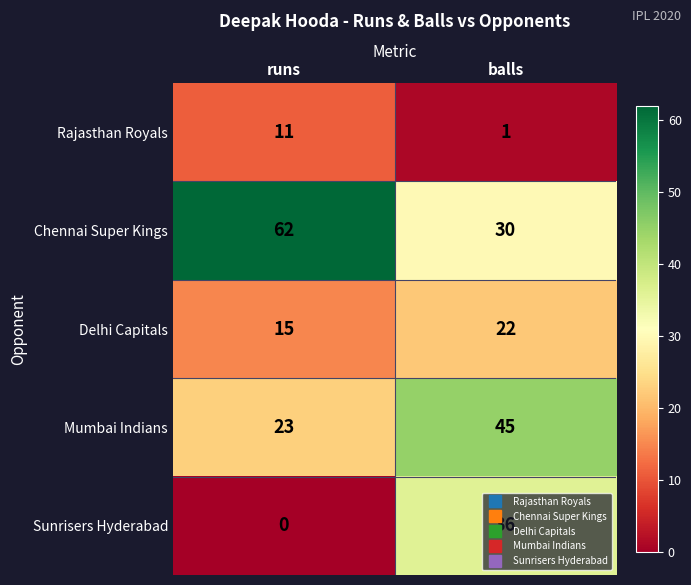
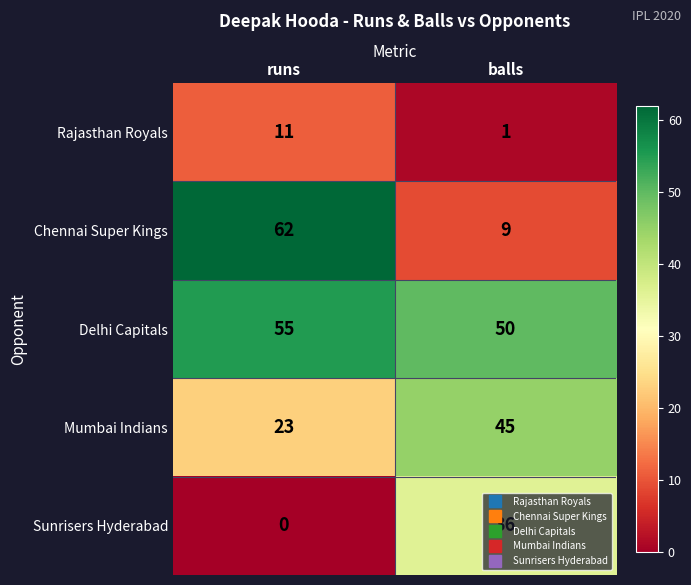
  {
    "Rajasthan Royals": {
      "runs": 11,
      "balls": 1
    },
    "Chennai Super Kings": {
      "runs": 62,
-     "balls": 30
+     "balls": 9
    },
    "Delhi Capitals": {
-     "runs": 15,
-     "balls": 22
+     "runs": 55,
+     "balls": 50
    },
    "Mumbai Indians": {
      "runs": 23,
      "balls": 45
    },
    "Sunrisers Hyderabad": {
      "runs": 0
    }
  }
